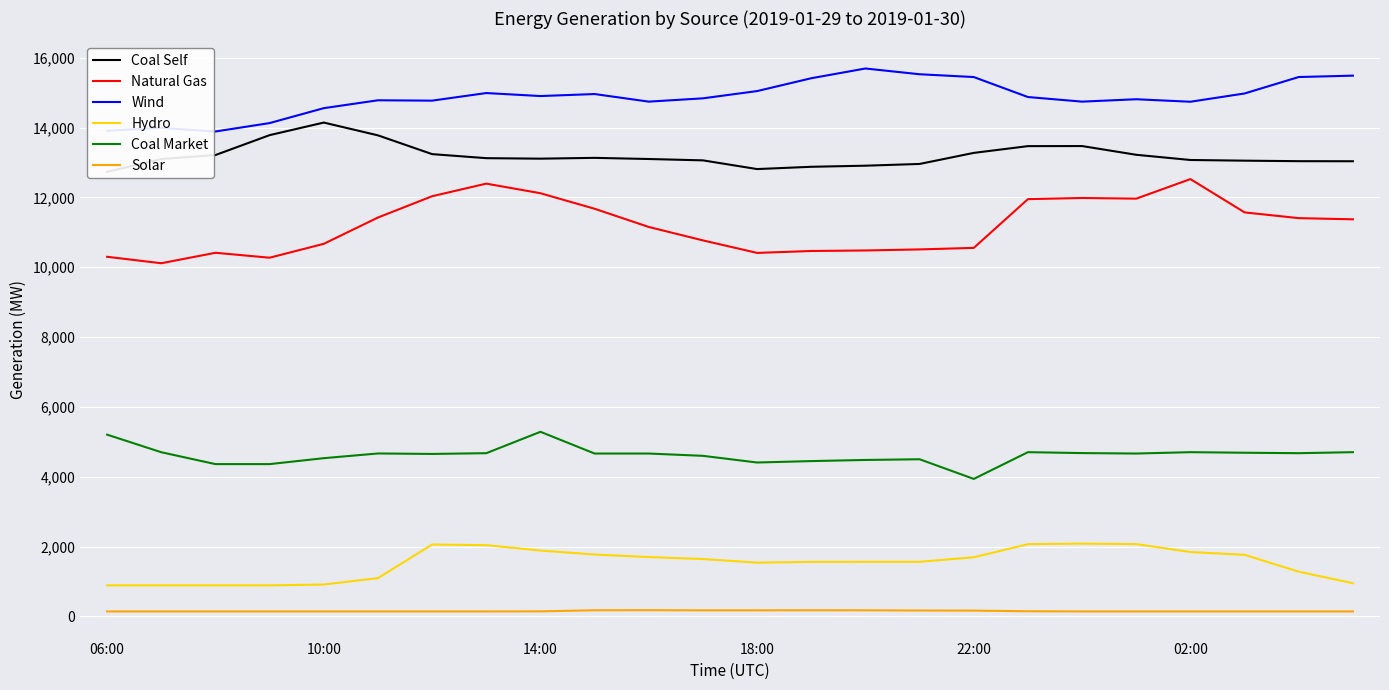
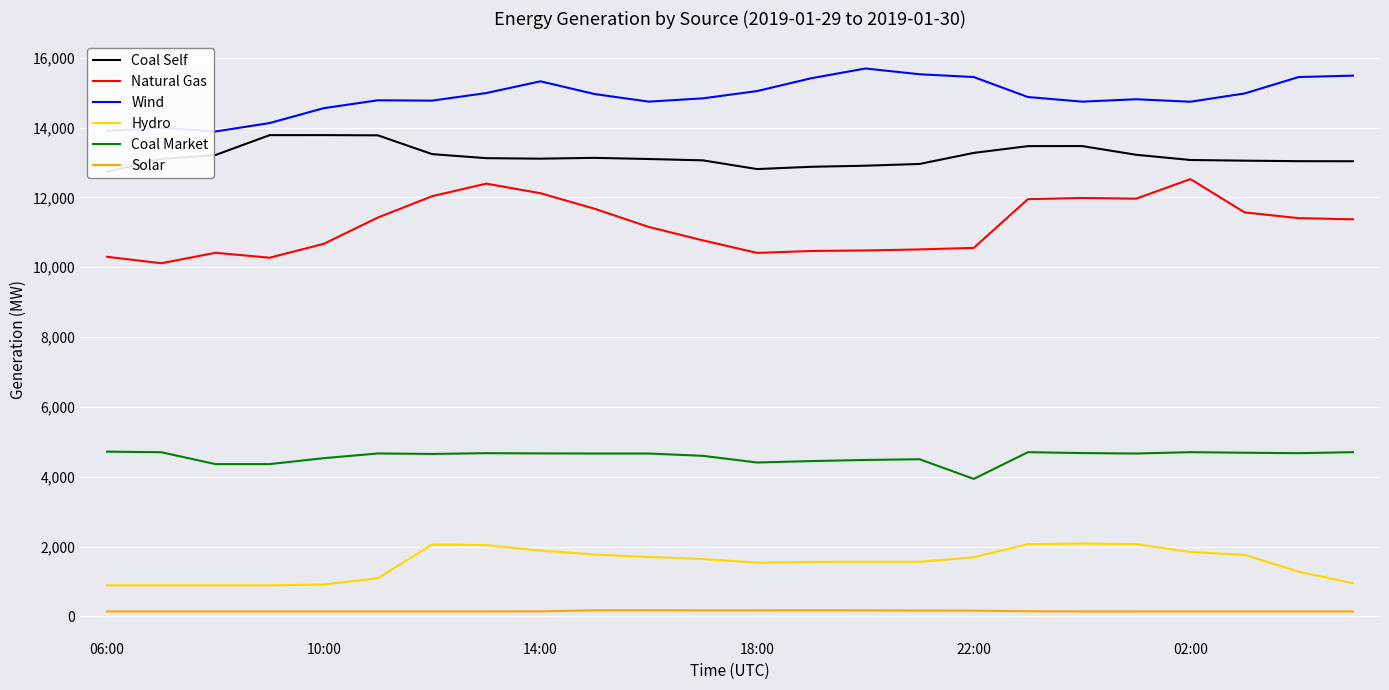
  {
    "Coal Self": {
-     "10:00": "14,100",
+     "10:00": "13,800",
      "14:00": "13,100",
      "18:00": "12,800",
      "22:00": "13,300",
      "02:00": "13,100"
    },
    "Natural Gas": {
      "06:00": "10,300",
      "10:00": "10,700",
      "14:00": "12,100",
      "18:00": "10,400",
      "22:00": "10,600",
      "02:00": "12,500"
    },
    "Wind": {
      "10:00": "14,600",
-     "14:00": "14,900",
+     "14:00": "15,300",
      "18:00": "15,000",
      "22:00": "15,500",
      "02:00": "14,700"
    },
    "Coal Market": {
-     "06:00": "5,200",
+     "06:00": "4,700",
      "10:00": "4,500",
-     "14:00": "5,300",
+     "14:00": "4,700",
      "18:00": "4,400",
      "22:00": "3,900",
      "02:00": "4,700"
    }
  }
